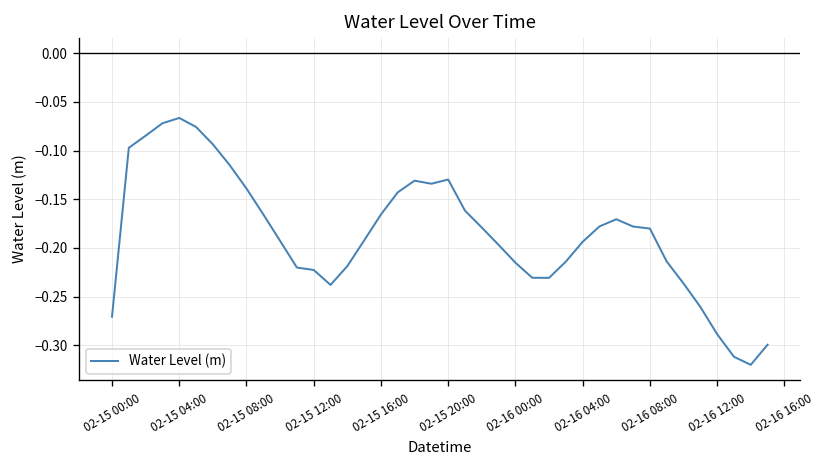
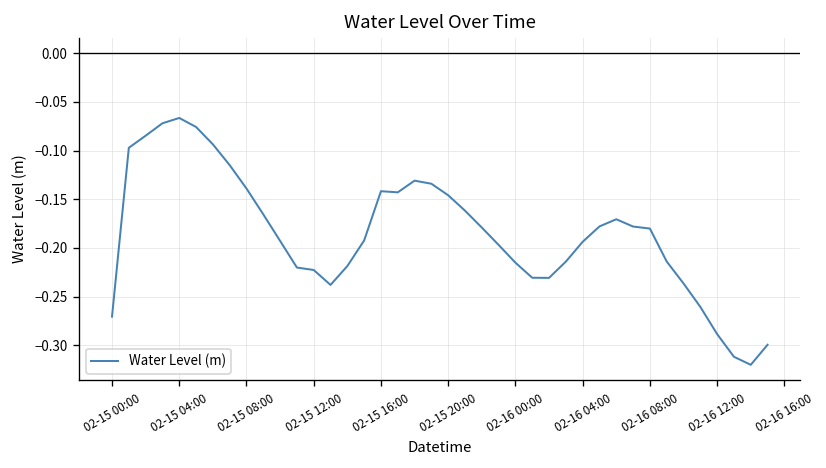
  {
    "02-15 00:00": -0.27,
    "02-15 04:00": -0.07,
    "02-15 08:00": -0.14,
    "02-15 12:00": -0.22,
-   "02-15 16:00": -0.17,
-   "02-15 20:00": -0.13,
+   "02-15 16:00": -0.14,
+   "02-15 20:00": -0.15,
    "02-16 00:00": -0.22,
    "02-16 04:00": -0.19,
    "02-16 08:00": -0.18,
    "02-16 12:00": -0.29
  }
